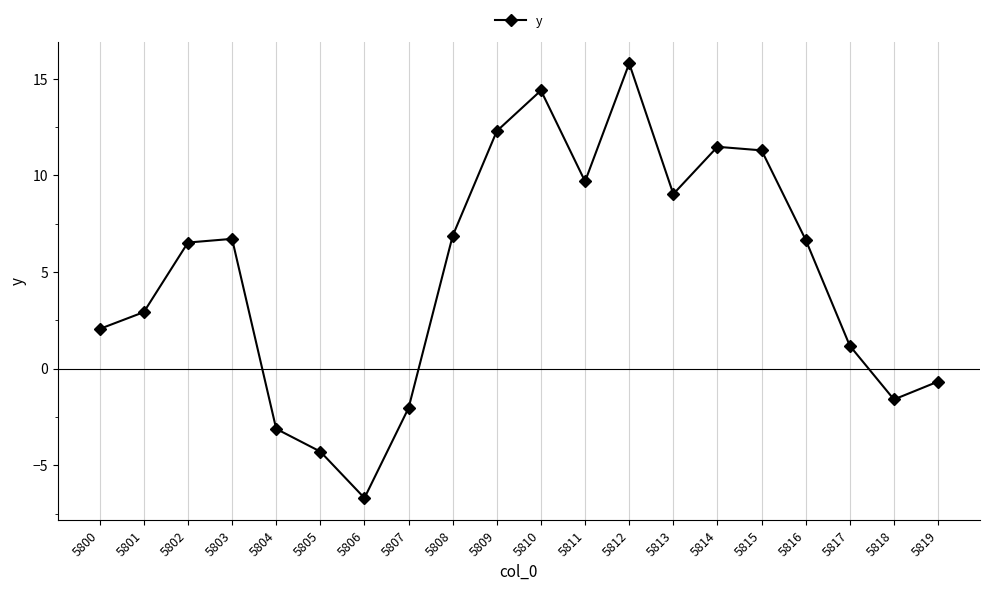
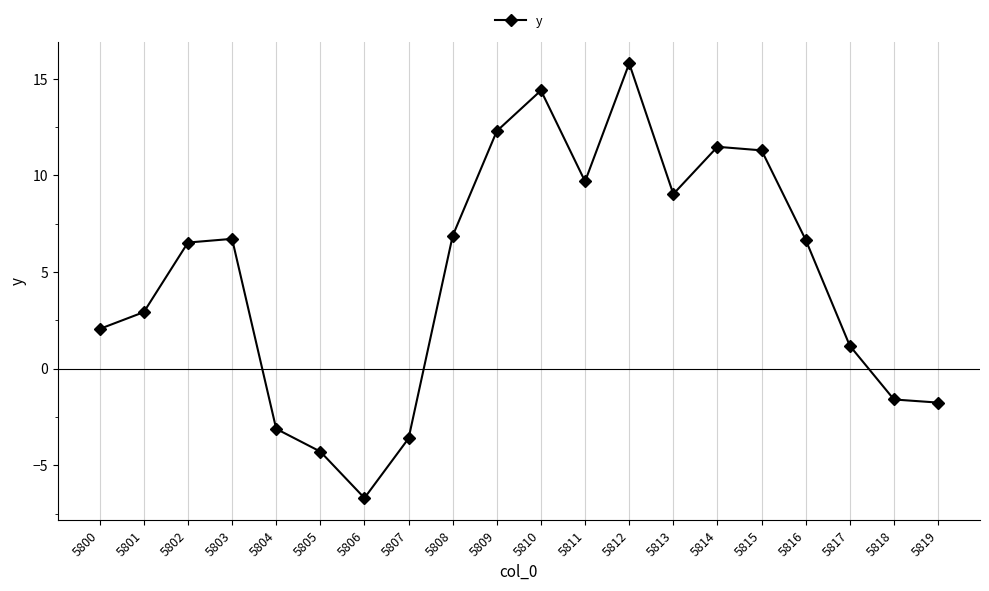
  {
    "5800": 2.1,
    "5801": 2.9,
    "5802": 6.5,
    "5803": 6.7,
    "5804": -3.1,
    "5805": -4.3,
    "5806": -6.7,
-   "5807": -2.0,
+   "5807": -3.6,
    "5808": 6.9,
    "5809": 12.3,
    "5810": 14.4,
    "5811": 9.7,
    "5812": 15.8,
    "5813": 9.0,
    "5814": 11.5,
    "5815": 11.3,
    "5816": 6.7,
    "5817": 1.2,
    "5818": -1.6,
-   "5819": -0.7
+   "5819": -1.8
  }
